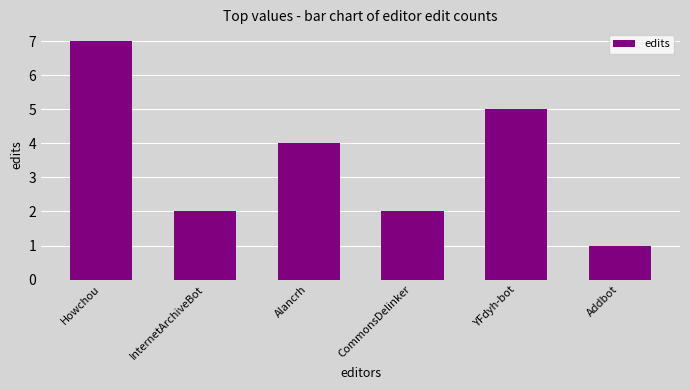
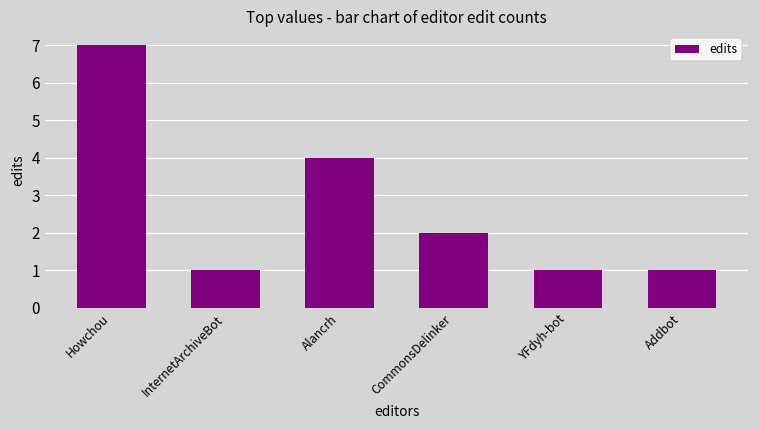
  {
    "Howchou": 7,
-   "InternetArchiveBot": 2,
+   "InternetArchiveBot": 1,
    "Alancrh": 4,
    "CommonsDelinker": 2,
-   "YFdyh-bot": 5,
+   "YFdyh-bot": 1,
    "Addbot": 1
  }
